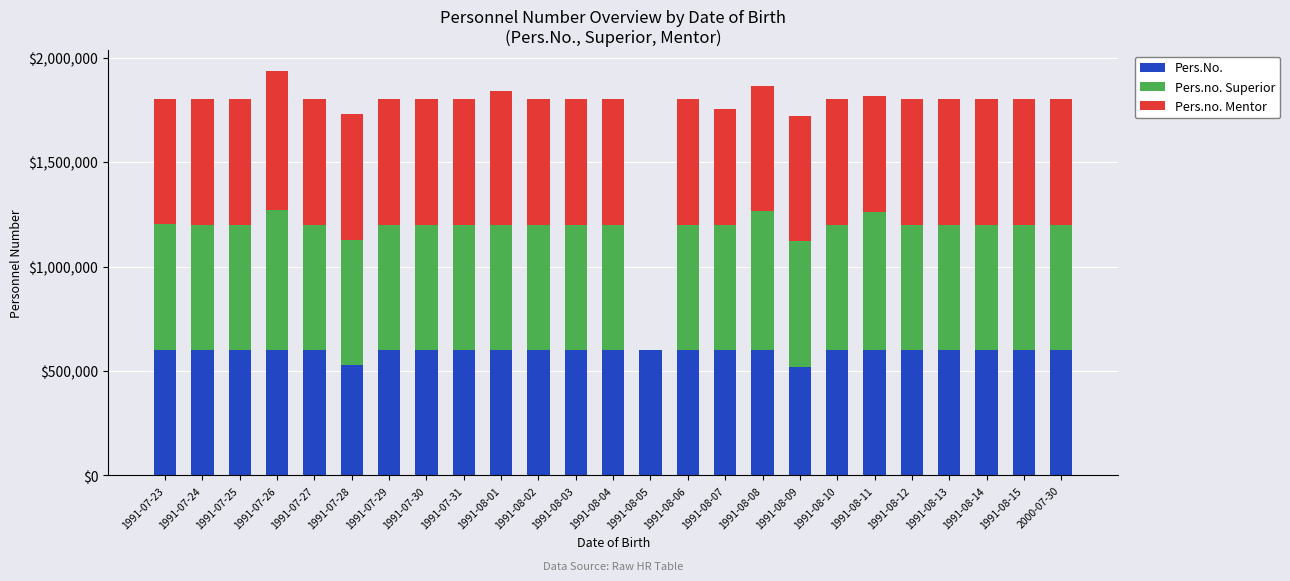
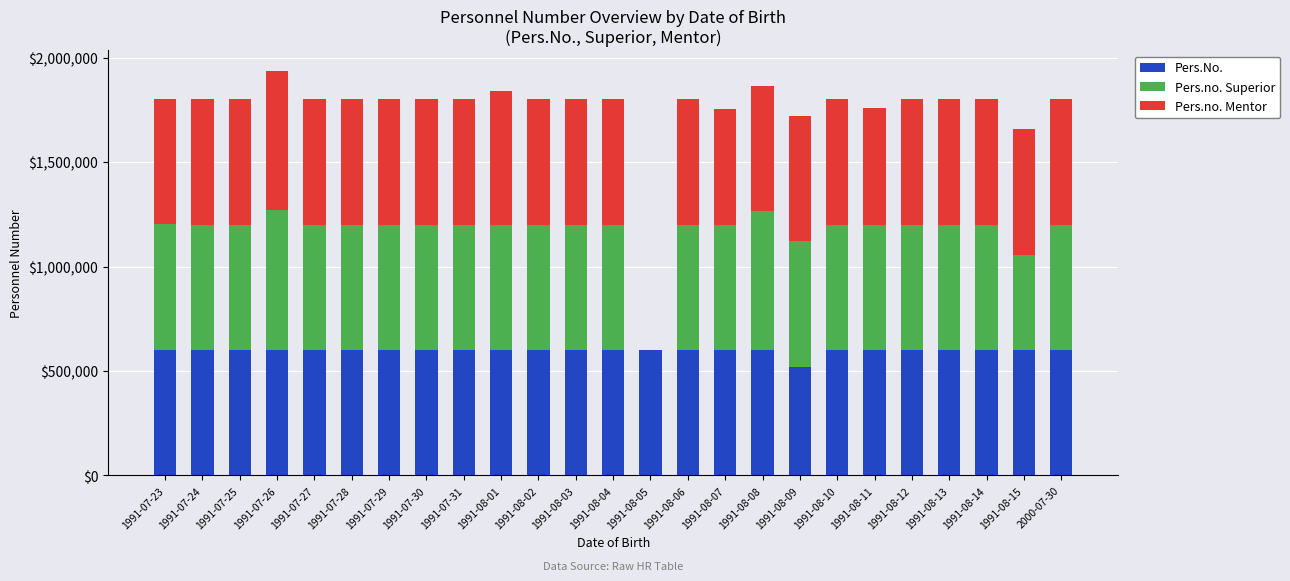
  {
    "Pers.No.": {
      "1991-07-23": "$600,000",
      "1991-07-24": "$600,000",
      "1991-07-25": "$600,000",
      "1991-07-26": "$600,000",
      "1991-07-27": "$600,000",
-     "1991-07-28": "$530,000",
+     "1991-07-28": "$600,000",
      "1991-07-29": "$600,000",
      "1991-07-30": "$600,000",
      "1991-07-31": "$600,000",
      "1991-08-01": "$600,000",
      "1991-08-02": "$600,000",
      "1991-08-03": "$600,000",
      "1991-08-04": "$600,000",
      "1991-08-05": "$600,000",
      "1991-08-06": "$600,000",
      "1991-08-07": "$600,000",
      "1991-08-08": "$600,000",
      "1991-08-09": "$520,000",
      "1991-08-10": "$600,000",
      "1991-08-11": "$600,000",
      "1991-08-12": "$600,000",
      "1991-08-13": "$600,000",
      "1991-08-14": "$600,000",
      "1991-08-15": "$600,000",
      "2000-07-30": "$600,000"
    },
    "Pers.no. Superior": {
      "1991-07-23": "$600,000",
      "1991-07-24": "$600,000",
      "1991-07-25": "$600,000",
      "1991-07-26": "$670,000",
      "1991-07-27": "$600,000",
      "1991-07-28": "$600,000",
      "1991-07-29": "$600,000",
      "1991-07-30": "$600,000",
      "1991-07-31": "$600,000",
      "1991-08-01": "$600,000",
      "1991-08-02": "$600,000",
      "1991-08-03": "$600,000",
      "1991-08-04": "$600,000",
      "1991-08-05": "$0",
      "1991-08-06": "$600,000",
      "1991-08-07": "$600,000",
      "1991-08-08": "$660,000",
      "1991-08-09": "$600,000",
      "1991-08-10": "$600,000",
-     "1991-08-11": "$660,000",
+     "1991-08-11": "$600,000",
      "1991-08-12": "$600,000",
      "1991-08-13": "$600,000",
      "1991-08-14": "$600,000",
-     "1991-08-15": "$600,000",
+     "1991-08-15": "$460,000",
      "2000-07-30": "$600,000"
    },
    "Pers.no. Mentor": {
      "1991-07-23": "$600,000",
      "1991-07-24": "$600,000",
      "1991-07-25": "$600,000",
      "1991-07-26": "$670,000",
      "1991-07-27": "$600,000",
      "1991-07-28": "$600,000",
      "1991-07-29": "$600,000",
      "1991-07-30": "$600,000",
      "1991-07-31": "$600,000",
      "1991-08-01": "$640,000",
      "1991-08-02": "$600,000",
      "1991-08-03": "$600,000",
      "1991-08-04": "$600,000",
      "1991-08-05": "$0",
      "1991-08-06": "$600,000",
      "1991-08-07": "$550,000",
      "1991-08-08": "$600,000",
      "1991-08-09": "$600,000",
      "1991-08-10": "$600,000",
      "1991-08-11": "$560,000",
      "1991-08-12": "$600,000",
      "1991-08-13": "$600,000",
      "1991-08-14": "$600,000",
      "1991-08-15": "$600,000",
      "2000-07-30": "$600,000"
    }
  }
